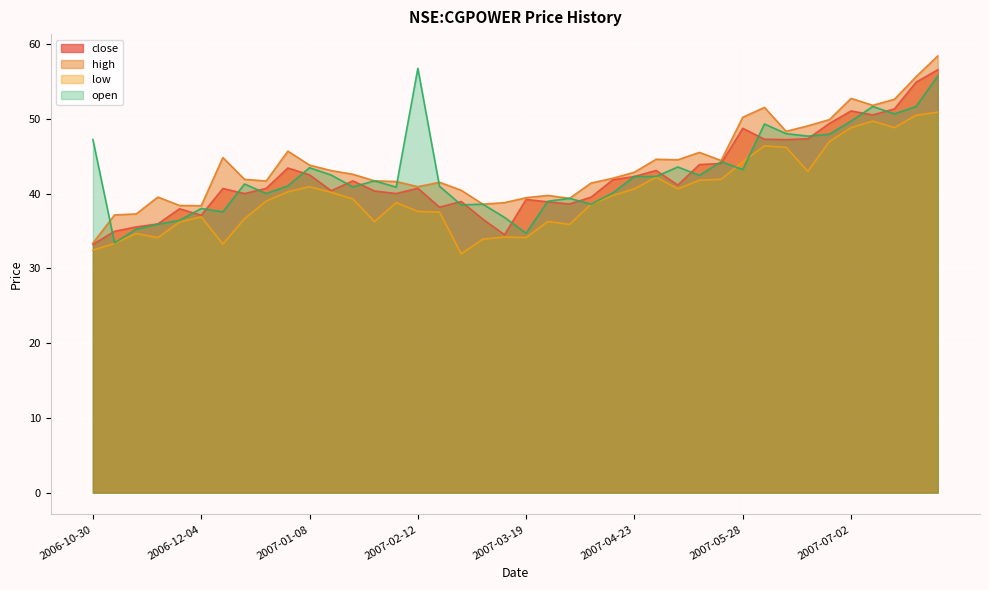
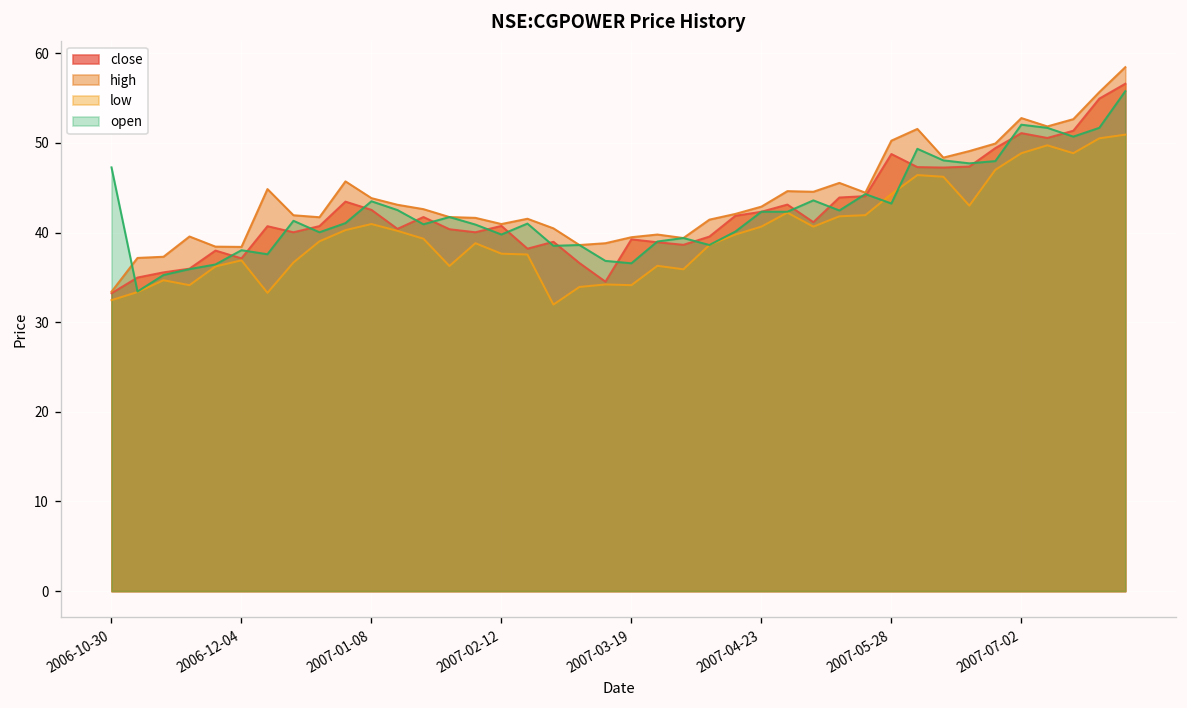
  {
    "open": {
      "2006-10-30": 47,
      "2006-12-04": 38,
      "2007-01-08": 43,
-     "2007-02-12": 57,
-     "2007-03-19": 35,
+     "2007-02-12": 40,
+     "2007-03-19": 37,
      "2007-05-28": 43,
-     "2007-07-02": 50
+     "2007-07-02": 52
    }
  }
